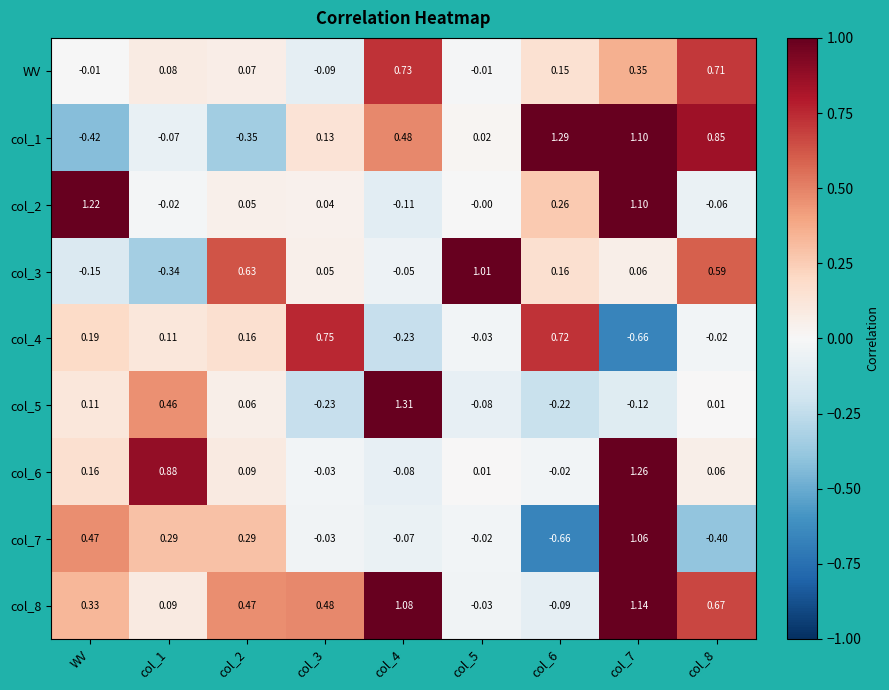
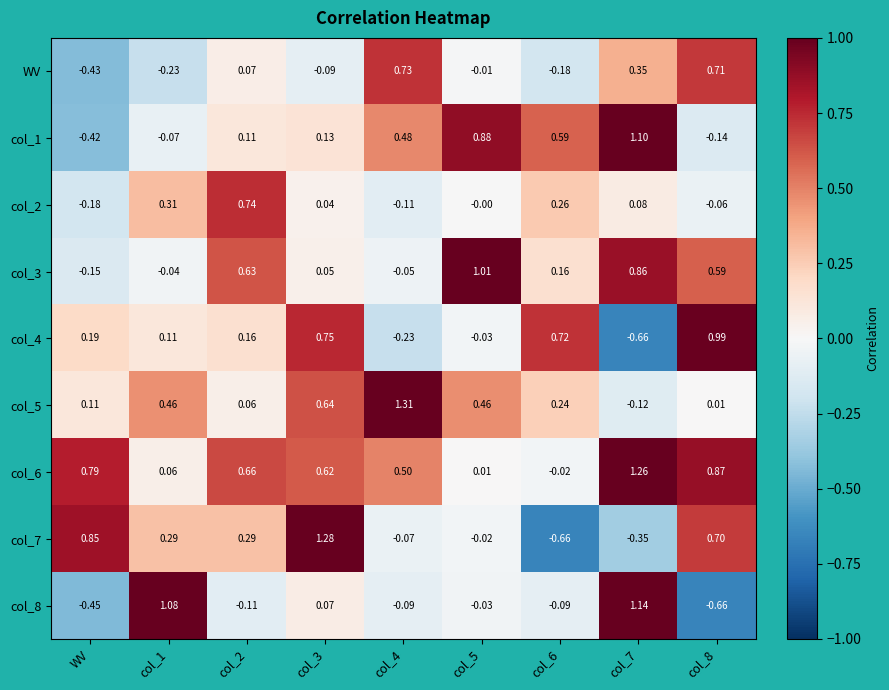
  {
    "WV": {
-     "WV": -0.01,
-     "col_1": 0.08,
+     "WV": -0.43,
+     "col_1": -0.23,
      "col_2": 0.07,
      "col_3": -0.09,
      "col_4": 0.73,
      "col_5": -0.01,
-     "col_6": 0.15,
+     "col_6": -0.18,
      "col_7": 0.35,
      "col_8": 0.71
    },
    "col_1": {
      "WV": -0.42,
      "col_1": -0.07,
-     "col_2": -0.35,
+     "col_2": 0.11,
      "col_3": 0.13,
      "col_4": 0.48,
-     "col_5": 0.02,
-     "col_6": 1.29,
+     "col_5": 0.88,
+     "col_6": 0.59,
      "col_7": 1.10,
-     "col_8": 0.85
+     "col_8": -0.14
    },
    "col_2": {
-     "WV": 1.22,
-     "col_1": -0.02,
-     "col_2": 0.05,
+     "WV": -0.18,
+     "col_1": 0.31,
+     "col_2": 0.74,
      "col_3": 0.04,
      "col_4": -0.11,
      "col_5": -0.00,
      "col_6": 0.26,
-     "col_7": 1.10,
+     "col_7": 0.08,
      "col_8": -0.06
    },
    "col_3": {
      "WV": -0.15,
-     "col_1": -0.34,
+     "col_1": -0.04,
      "col_2": 0.63,
      "col_3": 0.05,
      "col_4": -0.05,
      "col_5": 1.01,
      "col_6": 0.16,
-     "col_7": 0.06,
+     "col_7": 0.86,
      "col_8": 0.59
    },
    "col_4": {
      "WV": 0.19,
      "col_1": 0.11,
      "col_2": 0.16,
      "col_3": 0.75,
      "col_4": -0.23,
      "col_5": -0.03,
      "col_6": 0.72,
      "col_7": -0.66,
-     "col_8": -0.02
+     "col_8": 0.99
    },
    "col_5": {
      "WV": 0.11,
      "col_1": 0.46,
      "col_2": 0.06,
-     "col_3": -0.23,
+     "col_3": 0.64,
      "col_4": 1.31,
-     "col_5": -0.08,
-     "col_6": -0.22,
+     "col_5": 0.46,
+     "col_6": 0.24,
      "col_7": -0.12,
      "col_8": 0.01
    },
    "col_6": {
-     "WV": 0.16,
-     "col_1": 0.88,
-     "col_2": 0.09,
-     "col_3": -0.03,
-     "col_4": -0.08,
+     "WV": 0.79,
+     "col_1": 0.06,
+     "col_2": 0.66,
+     "col_3": 0.62,
+     "col_4": 0.50,
      "col_5": 0.01,
      "col_6": -0.02,
      "col_7": 1.26,
-     "col_8": 0.06
+     "col_8": 0.87
    },
    "col_7": {
-     "WV": 0.47,
+     "WV": 0.85,
      "col_1": 0.29,
      "col_2": 0.29,
-     "col_3": -0.03,
+     "col_3": 1.28,
      "col_4": -0.07,
      "col_5": -0.02,
      "col_6": -0.66,
-     "col_7": 1.06,
-     "col_8": -0.40
+     "col_7": -0.35,
+     "col_8": 0.70
    },
    "col_8": {
-     "WV": 0.33,
-     "col_1": 0.09,
-     "col_2": 0.47,
-     "col_3": 0.48,
-     "col_4": 1.08,
+     "WV": -0.45,
+     "col_1": 1.08,
+     "col_2": -0.11,
+     "col_3": 0.07,
+     "col_4": -0.09,
      "col_5": -0.03,
      "col_6": -0.09,
      "col_7": 1.14,
-     "col_8": 0.67
+     "col_8": -0.66
    }
  }
